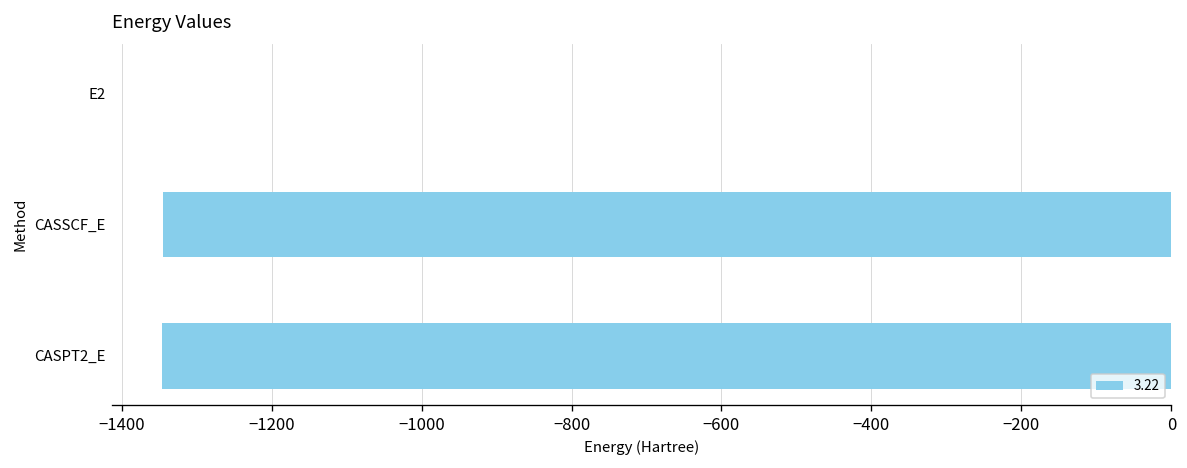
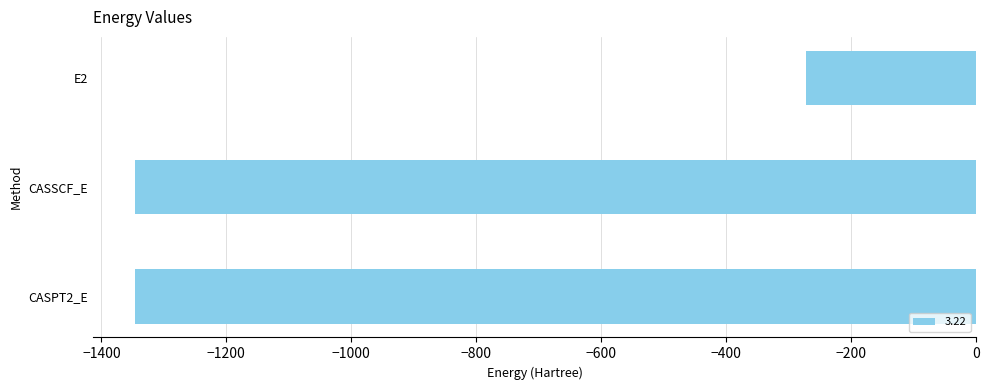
  {
-   "E2": 0,
+   "E2": -270,
    "CASSCF_E": -1350,
    "CASPT2_E": -1350
  }
